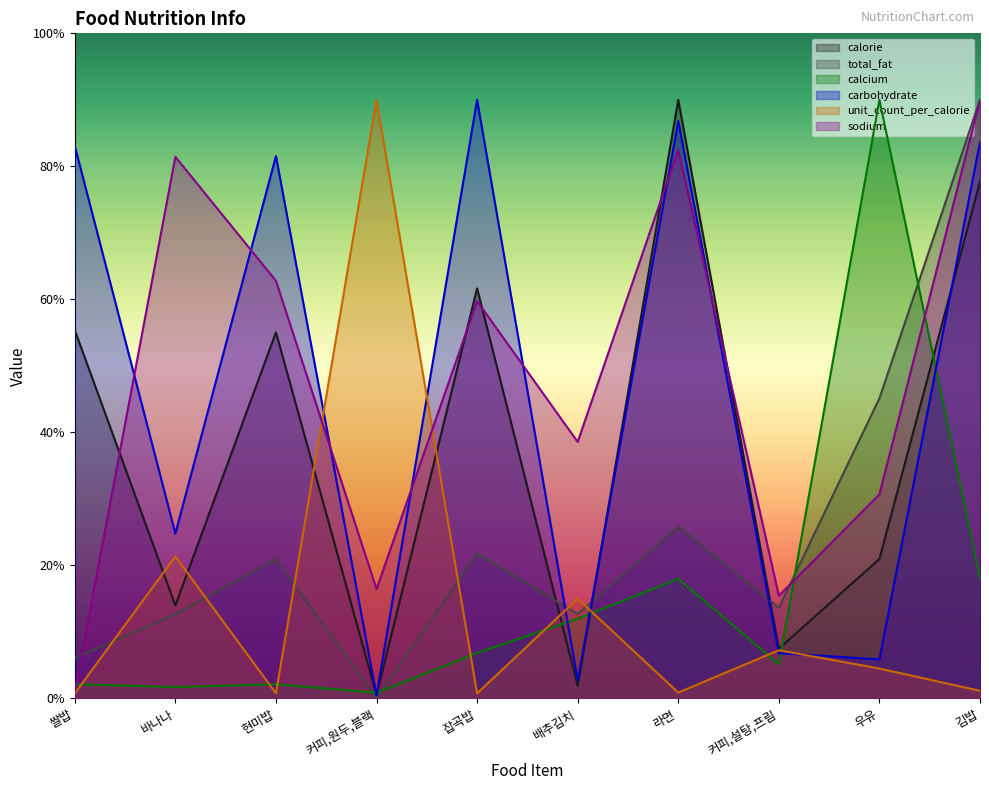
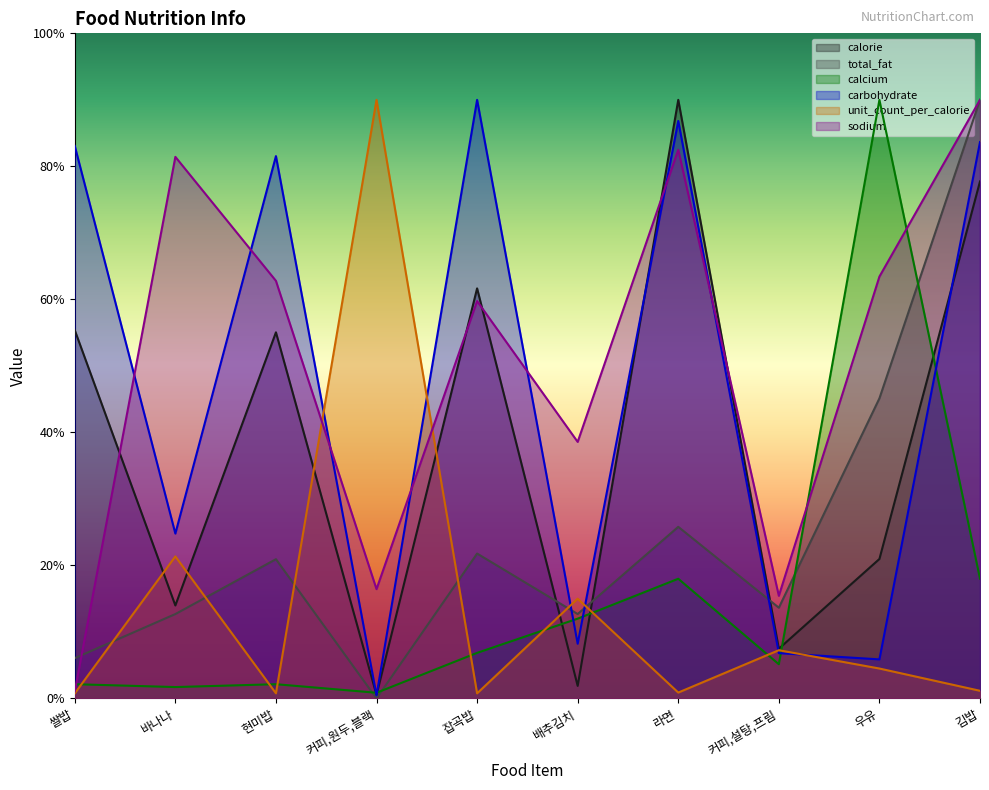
  {
    "carbohydrate": {
      "쌀밥": "83%",
      "바나나": "25%",
      "현미밥": "82%",
      "잡곡밥": "90%",
-     "배추김치": "3%",
+     "배추김치": "8%",
      "라면": "87%",
      "커피,설탕,프림": "7%",
      "우유": "6%",
      "김밥": "84%"
    },
    "unit_count_per_calorie": {
      "바나나": "21%",
      "현미밥": "1%",
      "커피,원두,블랙": "90%",
      "잡곡밥": "1%",
      "배추김치": "15%",
      "라면": "1%",
      "우유": "5%",
      "김밥": "1%"
    },
    "sodium": {
      "바나나": "81%",
      "현미밥": "63%",
      "커피,원두,블랙": "16%",
      "잡곡밥": "60%",
      "배추김치": "39%",
      "라면": "83%",
      "커피,설탕,프림": "15%",
-     "우유": "31%"
+     "우유": "63%"
    }
  }
